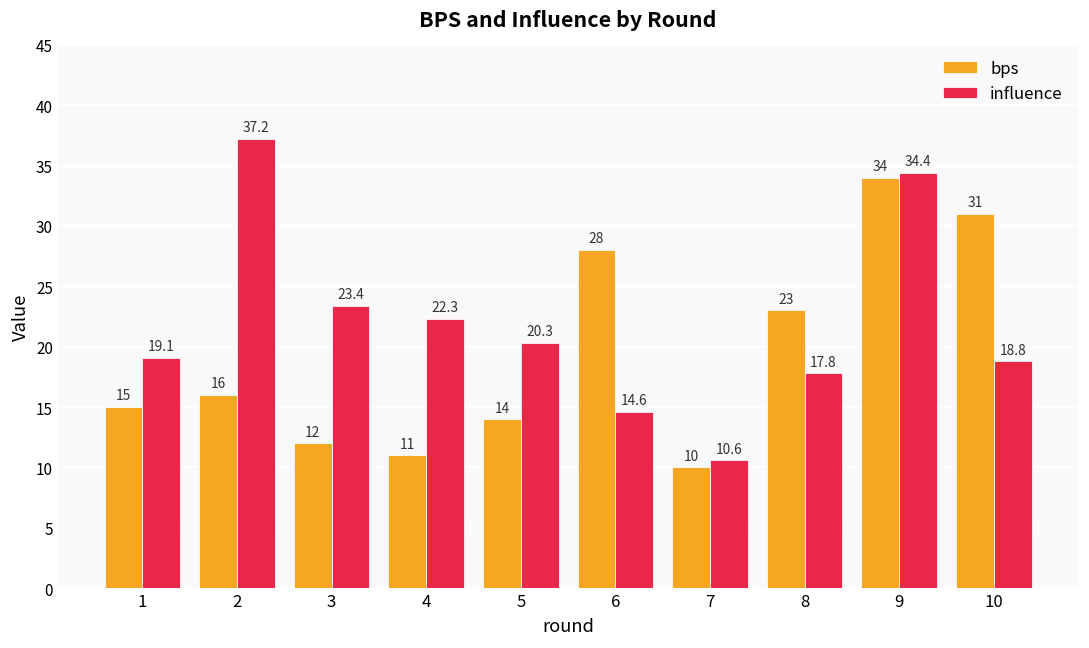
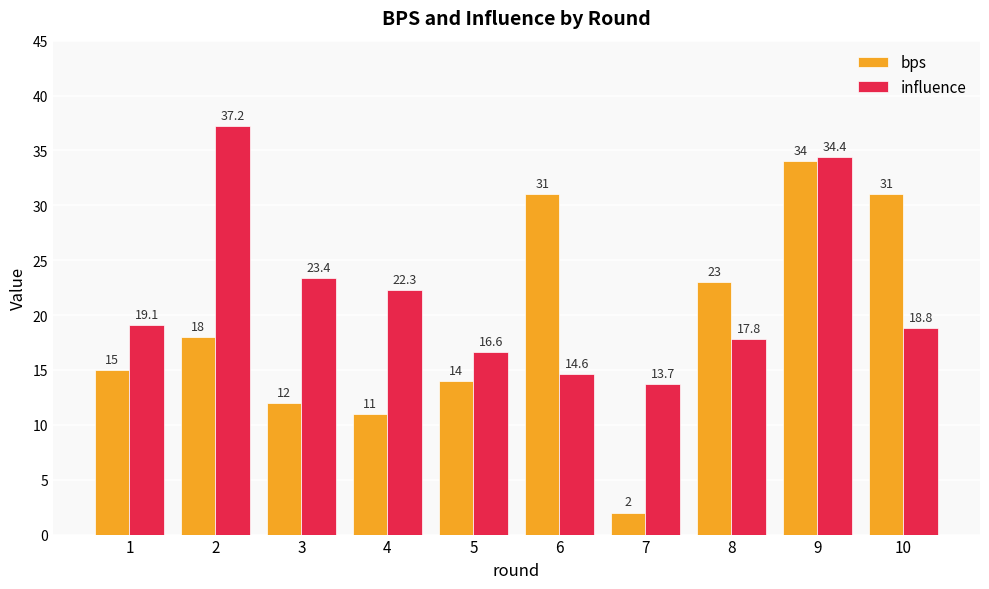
  {
    "bps": {
      "1": 15,
-     "2": 16,
+     "2": 18,
      "3": 12,
      "4": 11,
      "5": 14,
-     "6": 28,
-     "7": 10,
+     "6": 31,
+     "7": 2,
      "8": 23,
      "9": 34,
      "10": 31
    },
    "influence": {
      "1": 19.1,
      "2": 37.2,
      "3": 23.4,
      "4": 22.3,
-     "5": 20.3,
+     "5": 16.6,
      "6": 14.6,
-     "7": 10.6,
+     "7": 13.7,
      "8": 17.8,
      "9": 34.4,
      "10": 18.8
    }
  }
